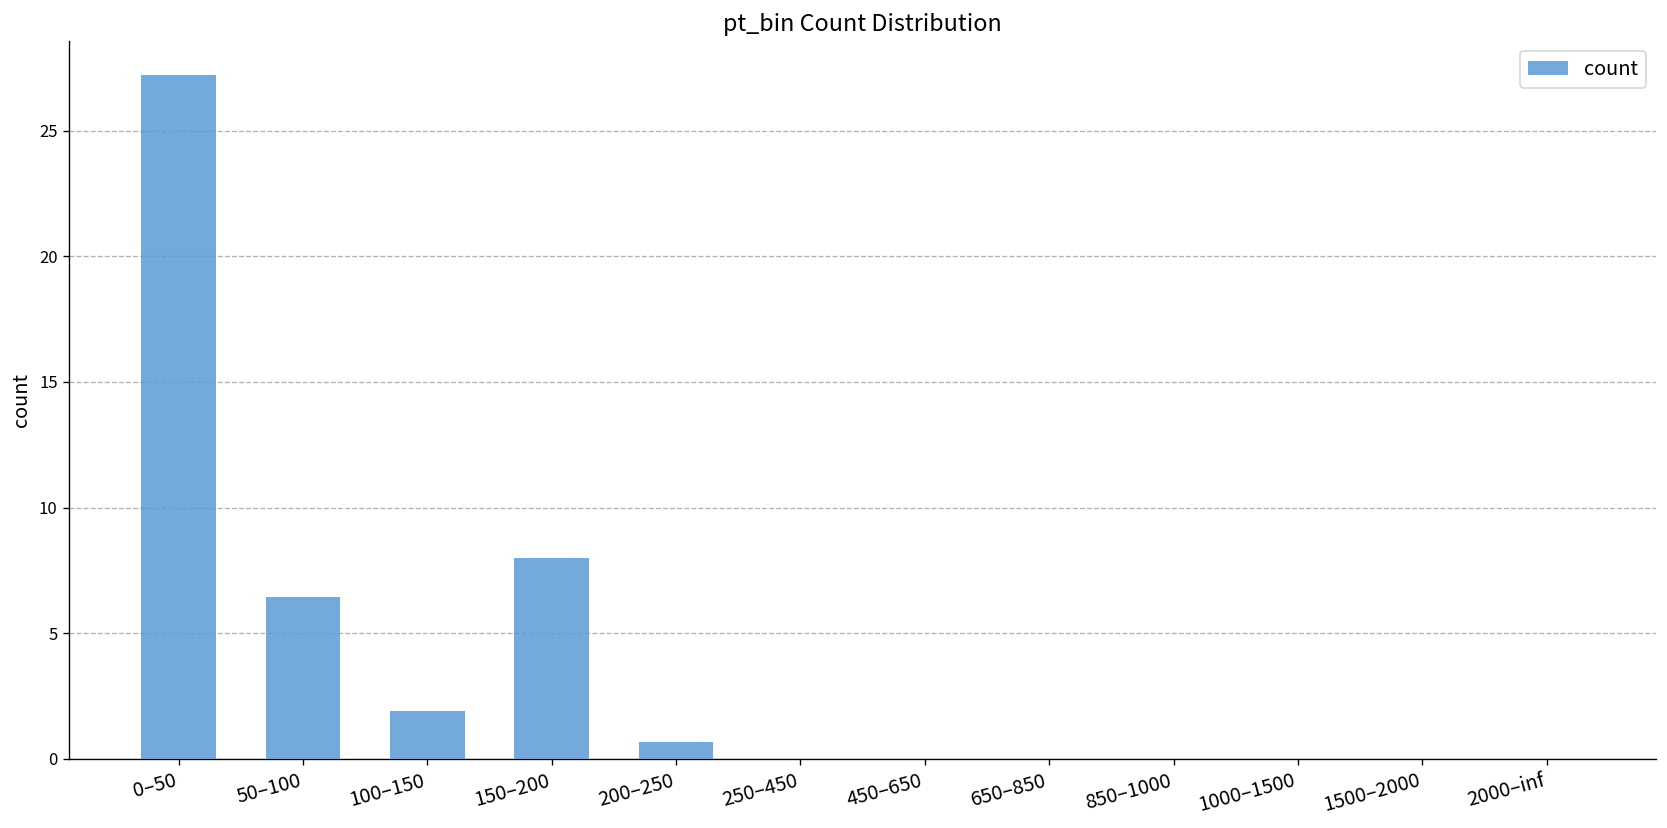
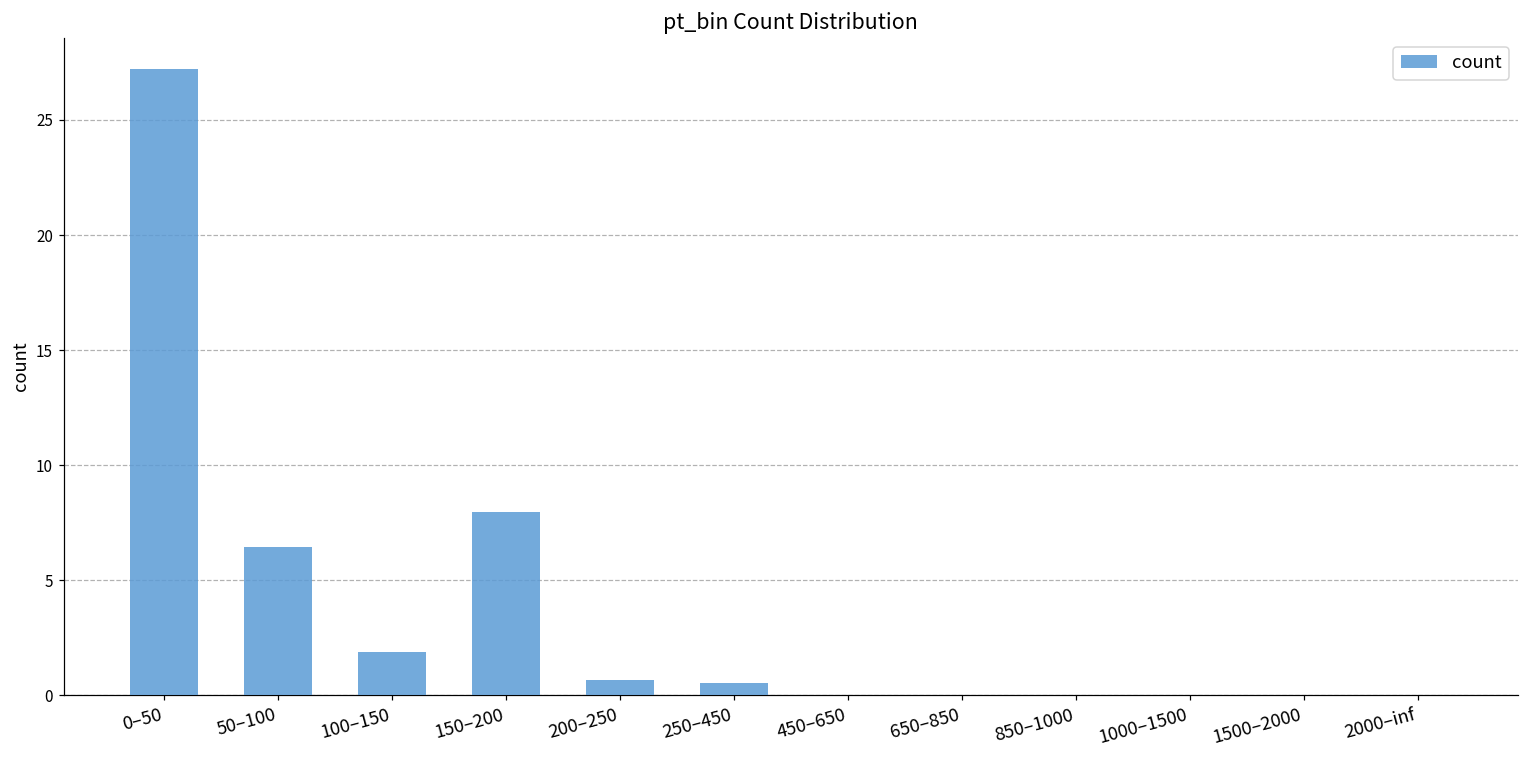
  {
    "0–50": 27.2,
    "50–100": 6.4,
    "100–150": 1.9,
    "150–200": 8.0,
    "200–250": 0.7,
-   "250–450": 0.0,
+   "250–450": 0.5,
    "650–850": 0.0,
    "850–1000": 0.0,
    "1000–1500": 0.0,
    "1500–2000": 0.0,
    "2000–inf": 0.0
  }
